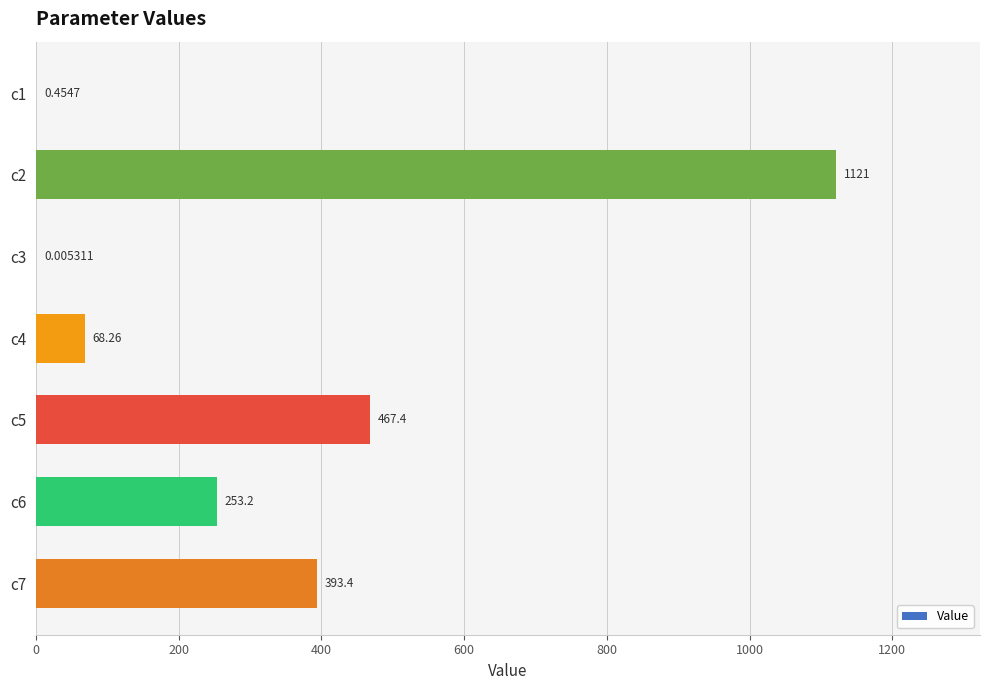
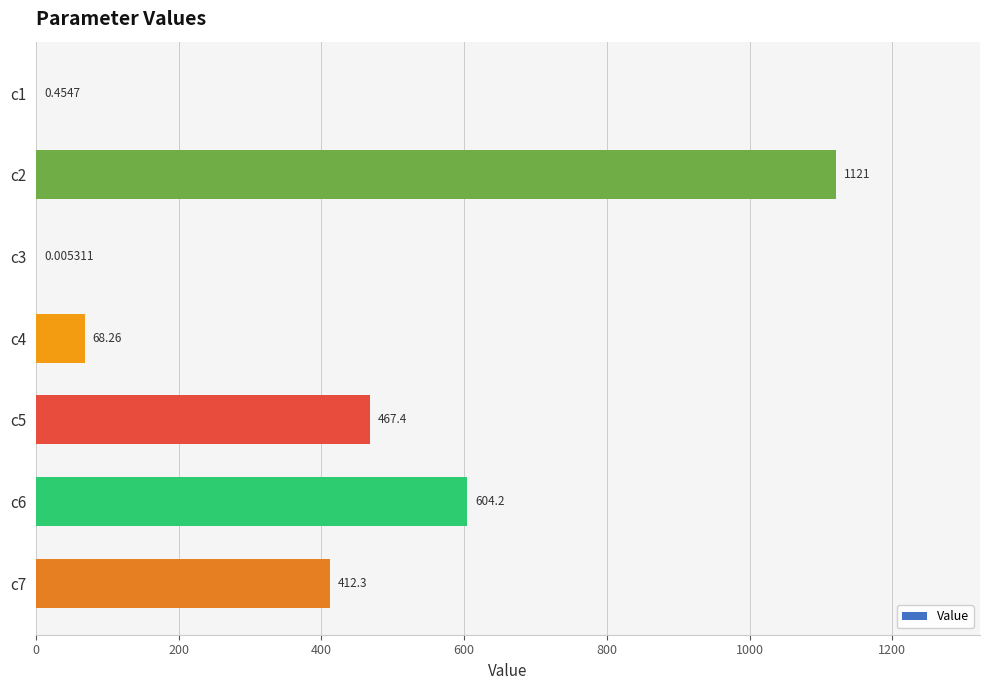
  {
    "c1": 0.4547,
    "c2": 1121,
    "c3": 0.005311,
    "c4": 68.26,
    "c5": 467.4,
-   "c6": 253.2,
-   "c7": 393.4
+   "c6": 604.2,
+   "c7": 412.3
  }
